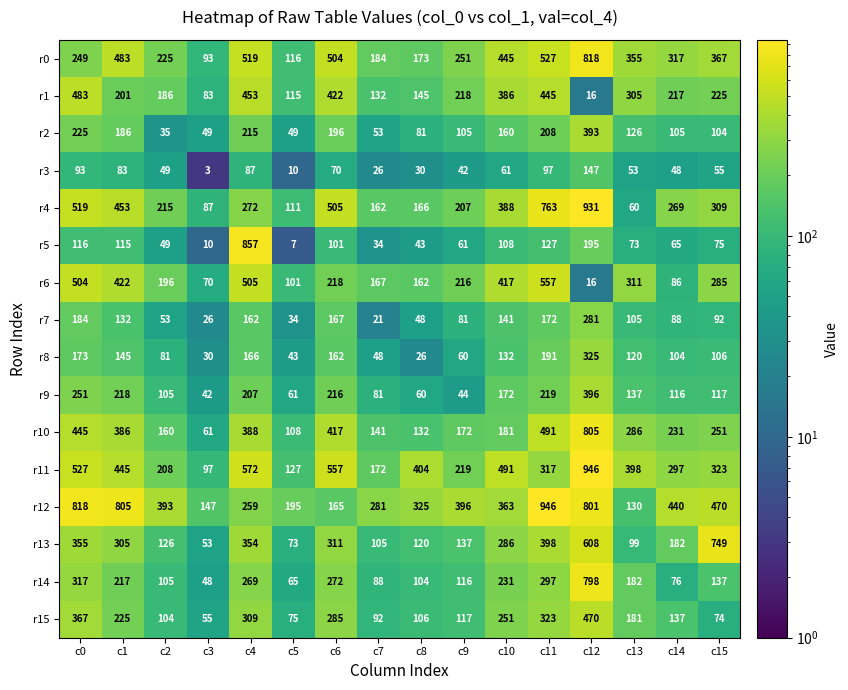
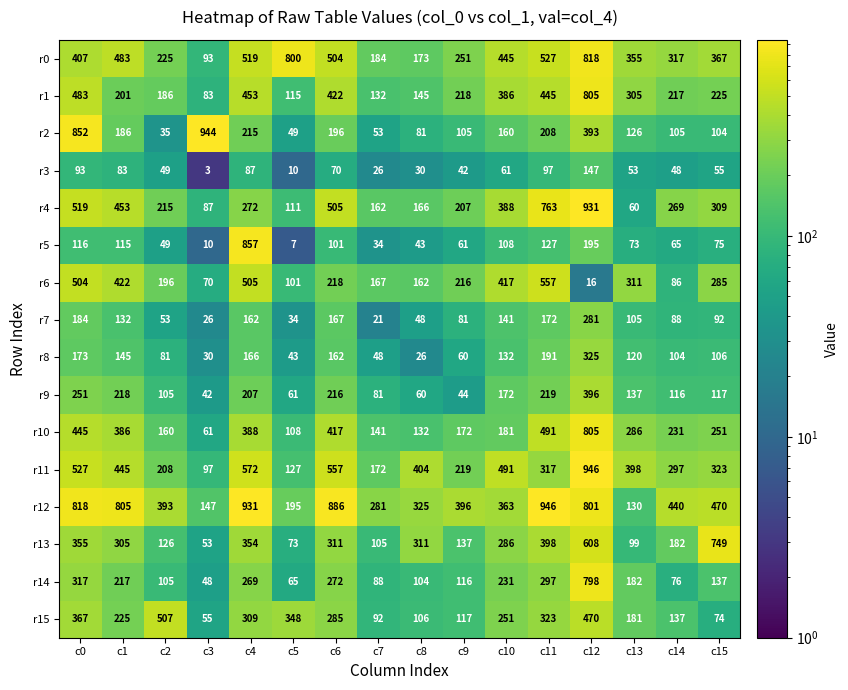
  {
    "r0": {
-     "c0": 249,
+     "c0": 407,
      "c1": 483,
      "c2": 225,
      "c3": 93,
      "c4": 519,
-     "c5": 116,
+     "c5": 800,
      "c6": 504,
      "c7": 184,
      "c8": 173,
      "c9": 251,
      "c10": 445,
      "c11": 527,
      "c12": 818,
      "c13": 355,
      "c14": 317,
      "c15": 367
    },
    "r1": {
      "c0": 483,
      "c1": 201,
      "c2": 186,
      "c3": 83,
      "c4": 453,
      "c5": 115,
      "c6": 422,
      "c7": 132,
      "c8": 145,
      "c9": 218,
      "c10": 386,
      "c11": 445,
-     "c12": 16,
+     "c12": 805,
      "c13": 305,
      "c14": 217,
      "c15": 225
    },
    "r2": {
-     "c0": 225,
+     "c0": 852,
      "c1": 186,
      "c2": 35,
-     "c3": 49,
+     "c3": 944,
      "c4": 215,
      "c5": 49,
      "c6": 196,
      "c7": 53,
      "c8": 81,
      "c9": 105,
      "c10": 160,
      "c11": 208,
      "c12": 393,
      "c13": 126,
      "c14": 105,
      "c15": 104
    },
    "r12": {
      "c0": 818,
      "c1": 805,
      "c2": 393,
      "c3": 147,
-     "c4": 259,
+     "c4": 931,
      "c5": 195,
-     "c6": 165,
+     "c6": 886,
      "c7": 281,
      "c8": 325,
      "c9": 396,
      "c10": 363,
      "c11": 946,
      "c12": 801,
      "c13": 130,
      "c14": 440,
      "c15": 470
    },
    "r13": {
      "c0": 355,
      "c1": 305,
      "c2": 126,
      "c3": 53,
      "c4": 354,
      "c5": 73,
      "c6": 311,
      "c7": 105,
-     "c8": 120,
+     "c8": 311,
      "c9": 137,
      "c10": 286,
      "c11": 398,
      "c12": 608,
      "c13": 99,
      "c14": 182,
      "c15": 749
    },
    "r15": {
      "c0": 367,
      "c1": 225,
-     "c2": 104,
+     "c2": 507,
      "c3": 55,
      "c4": 309,
-     "c5": 75,
+     "c5": 348,
      "c6": 285,
      "c7": 92,
      "c8": 106,
      "c9": 117,
      "c10": 251,
      "c11": 323,
      "c12": 470,
      "c13": 181,
      "c14": 137,
      "c15": 74
    }
  }
